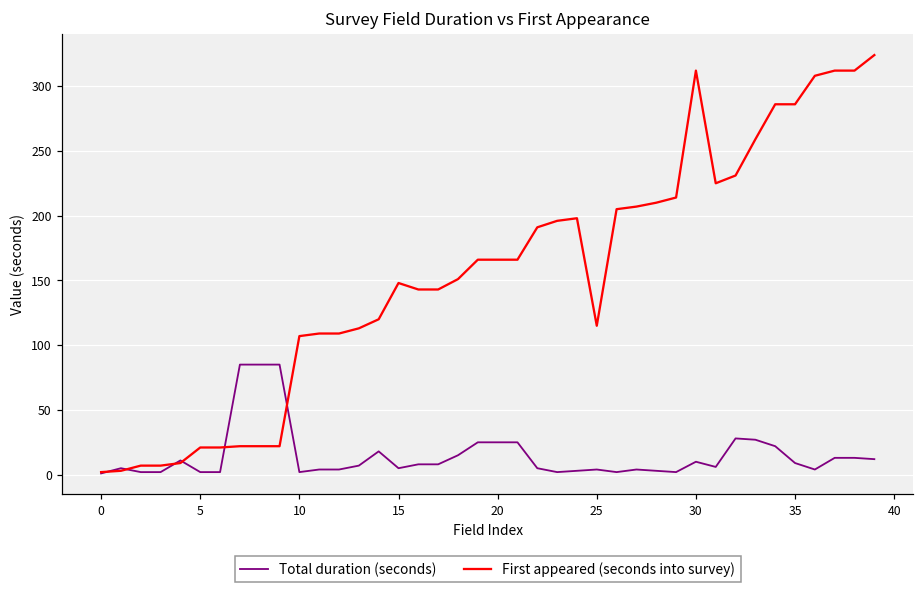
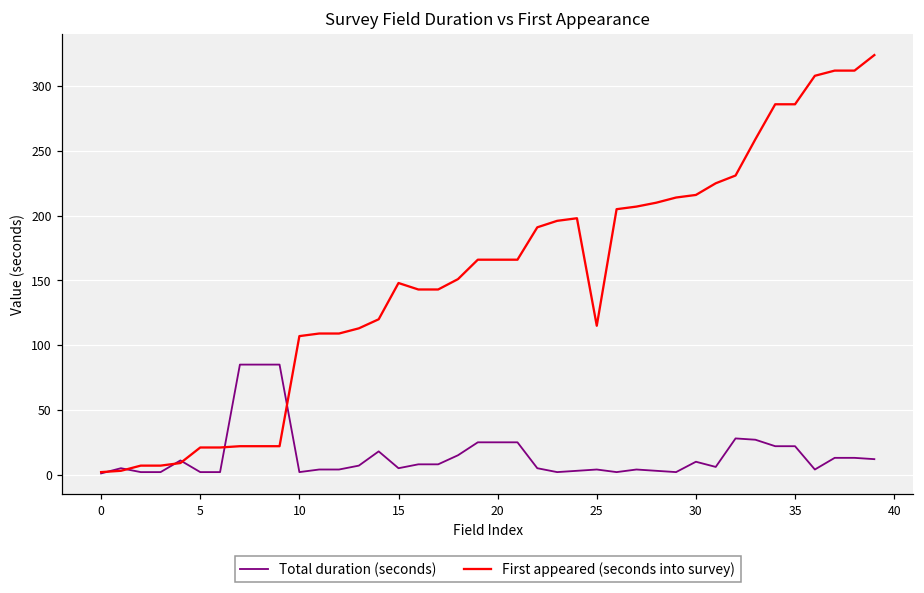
  {
    "Total duration (seconds)": {
      "5": 2,
      "10": 2,
      "15": 5,
      "20": 25,
      "25": 4,
      "30": 10,
-     "35": 9
+     "35": 22
    },
    "First appeared (seconds into survey)": {
      "5": 21,
      "10": 107,
      "15": 148,
      "20": 166,
      "25": 115,
-     "30": 312,
+     "30": 216,
      "35": 286
    }
  }
